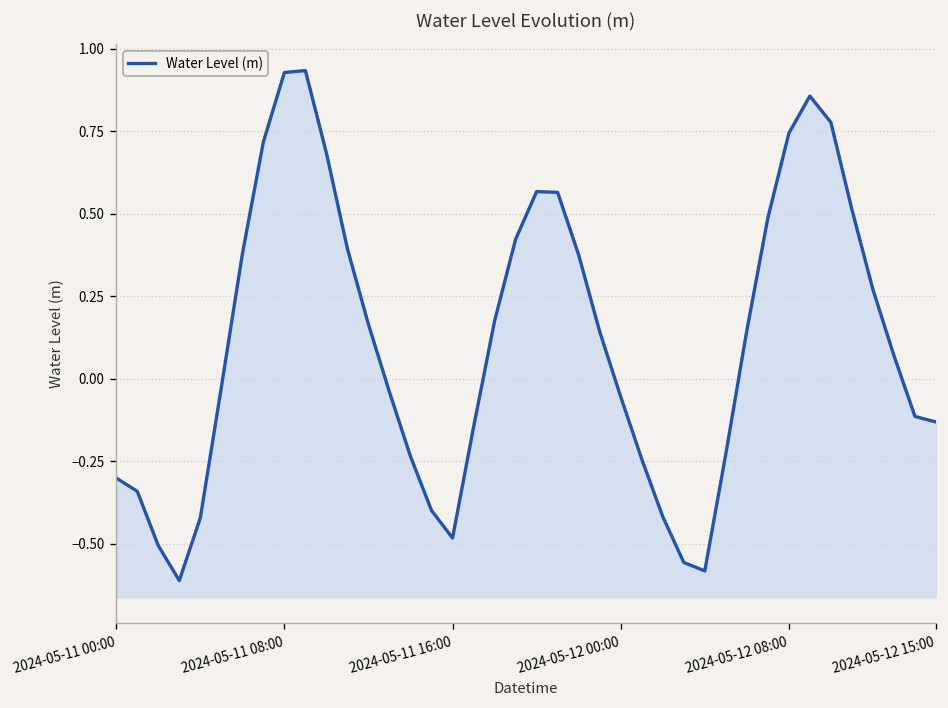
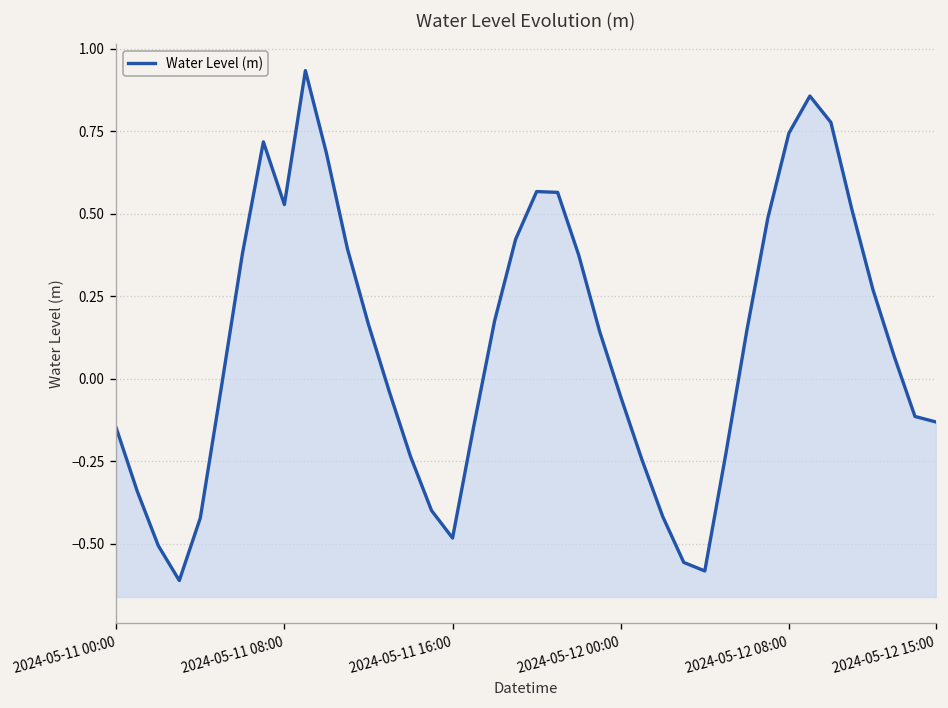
  {
-   "2024-05-11 00:00": -0.30,
-   "2024-05-11 08:00": 0.93,
+   "2024-05-11 00:00": -0.15,
+   "2024-05-11 08:00": 0.53,
    "2024-05-11 16:00": -0.48,
    "2024-05-12 00:00": -0.05,
    "2024-05-12 08:00": 0.74,
    "2024-05-12 15:00": -0.13
  }
